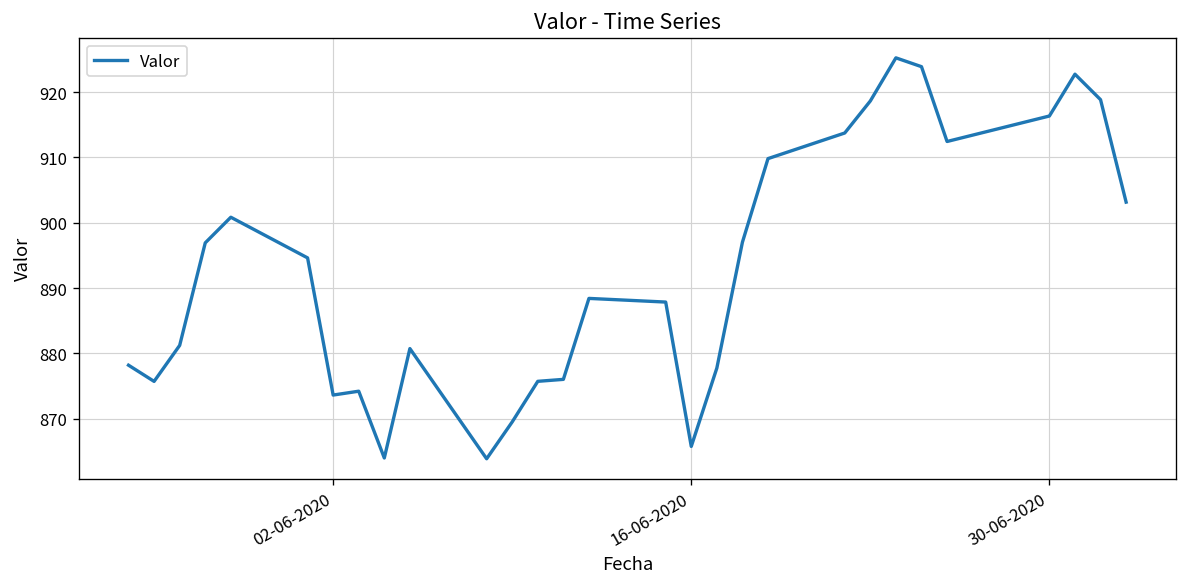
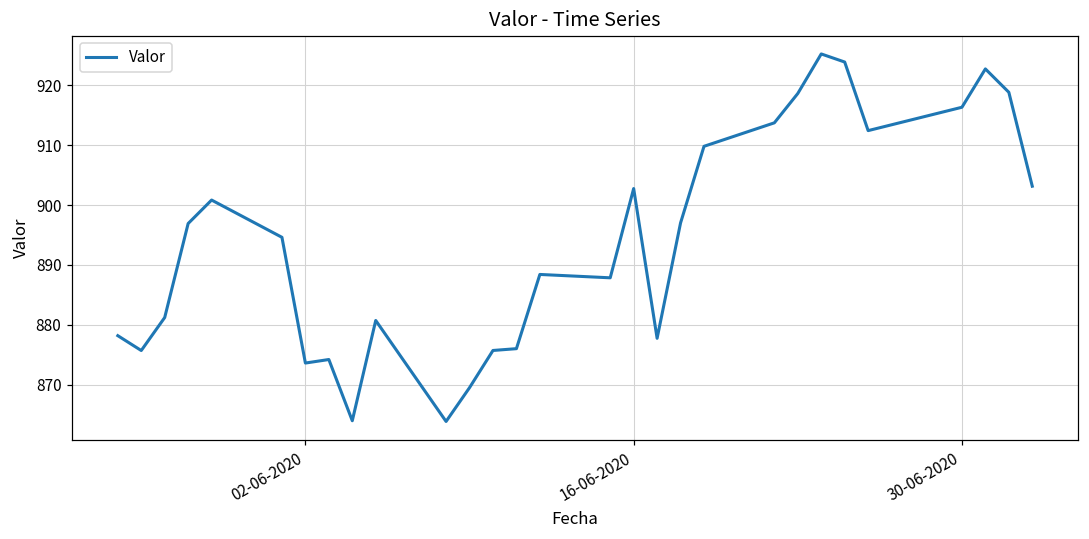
  {
    "02-06-2020": 874,
-   "16-06-2020": 866,
+   "16-06-2020": 903,
    "30-06-2020": 916
  }
